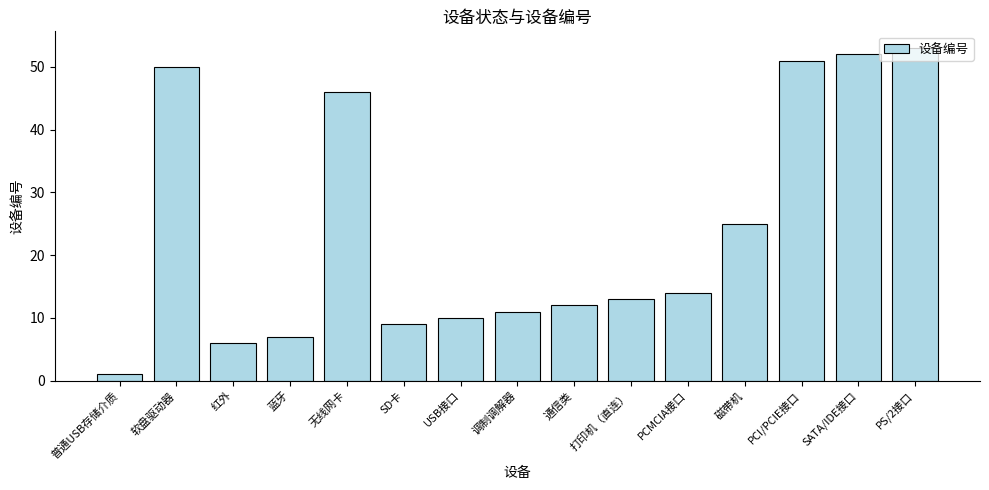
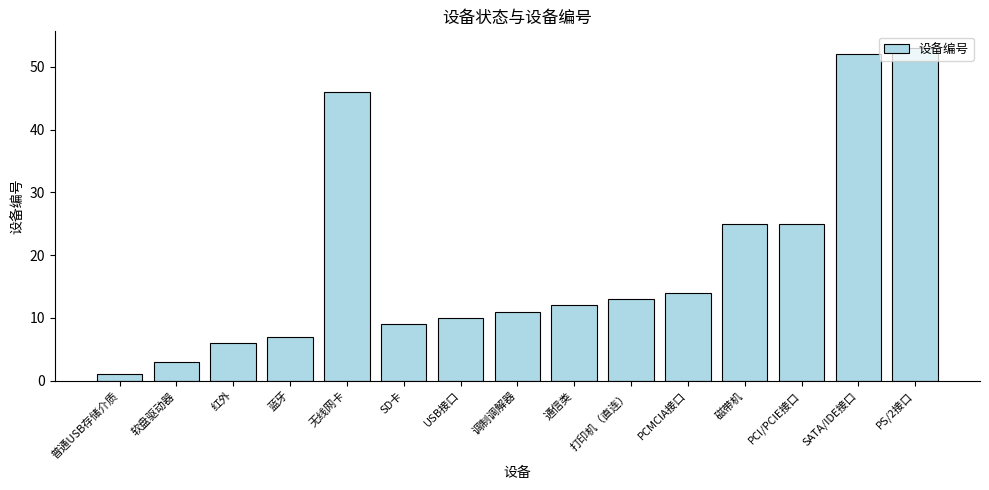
  {
    "普通USB存储介质": 1,
-   "软盘驱动器": 50,
+   "软盘驱动器": 3,
    "红外": 6,
    "蓝牙": 7,
    "无线网卡": 46,
    "SD卡": 9,
    "USB接口": 10,
    "调制调解器": 11,
    "通信类": 12,
    "打印机（直连）": 13,
    "PCMCIA接口": 14,
    "磁带机": 25,
-   "PCI/PCIE接口": 51,
+   "PCI/PCIE接口": 25,
    "SATA/IDE接口": 52
  }
